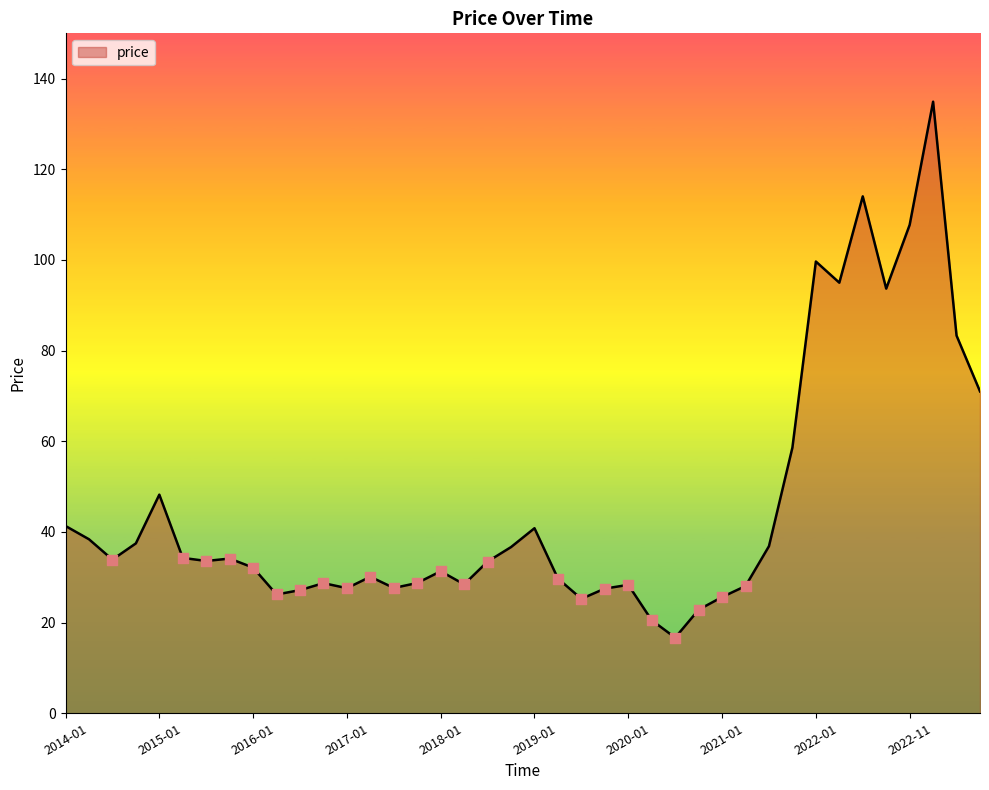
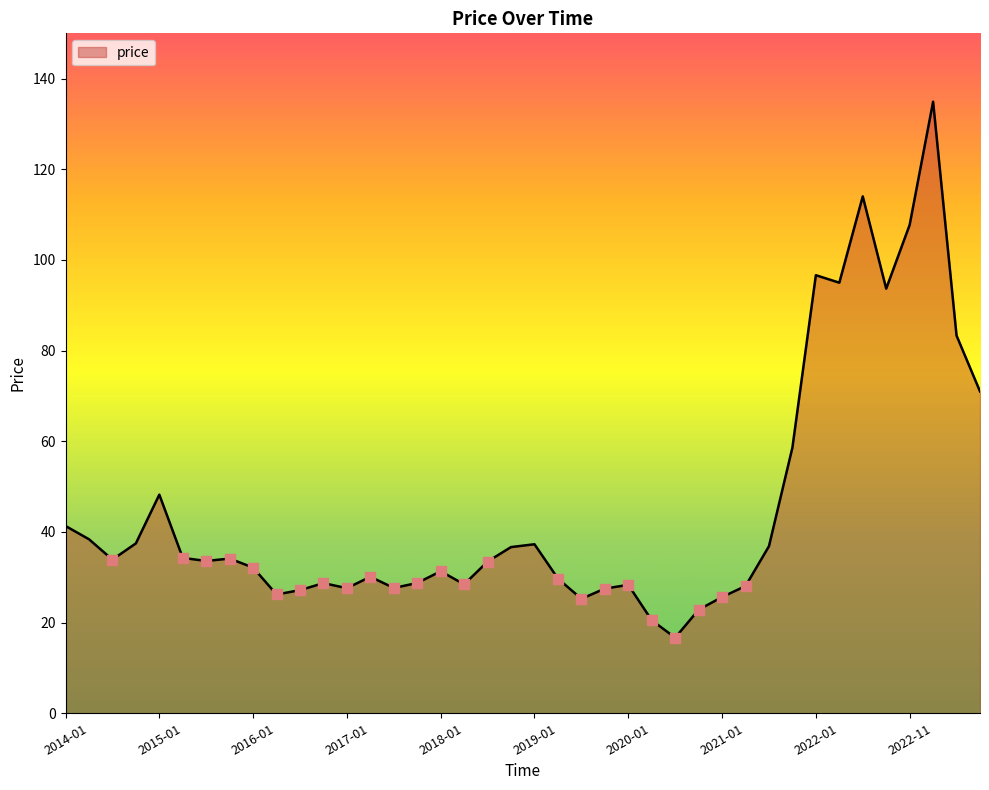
  {
    "price": {
      "2014-01": 41,
      "2015-01": 48,
-     "2019-01": 41,
-     "2022-01": 100,
+     "2019-01": 37,
+     "2022-01": 97,
      "2022-11": 108
    }
  }
